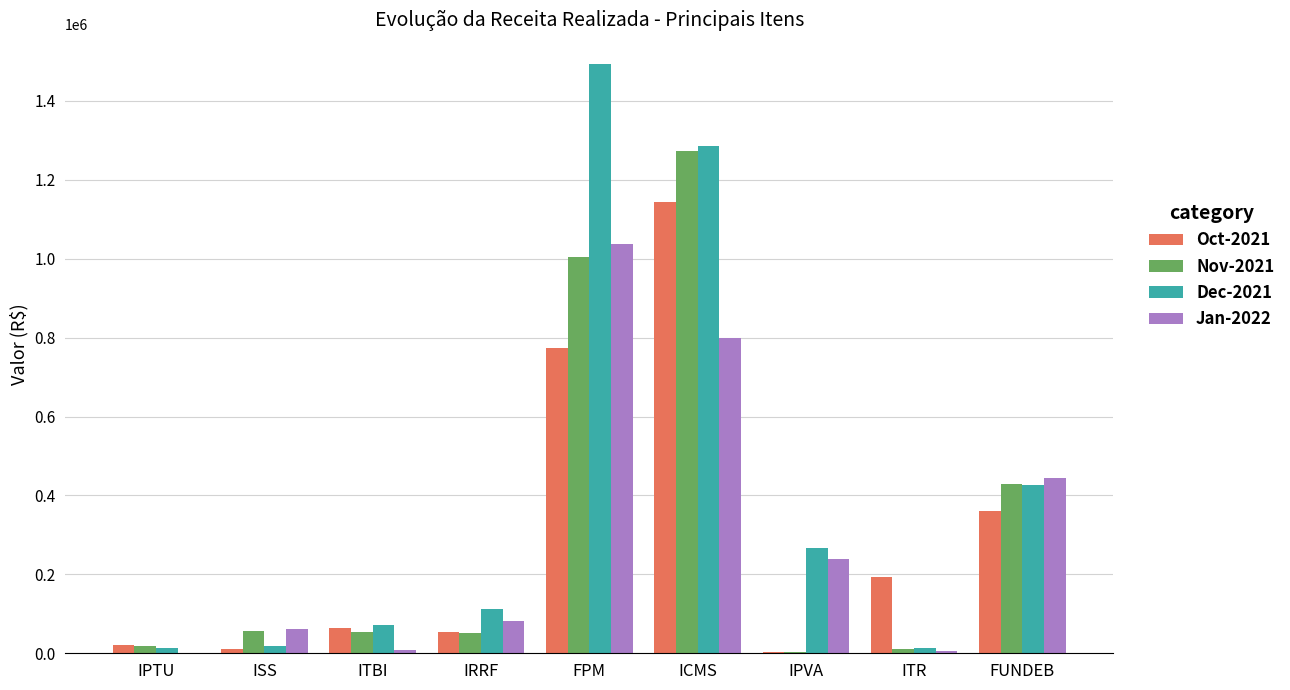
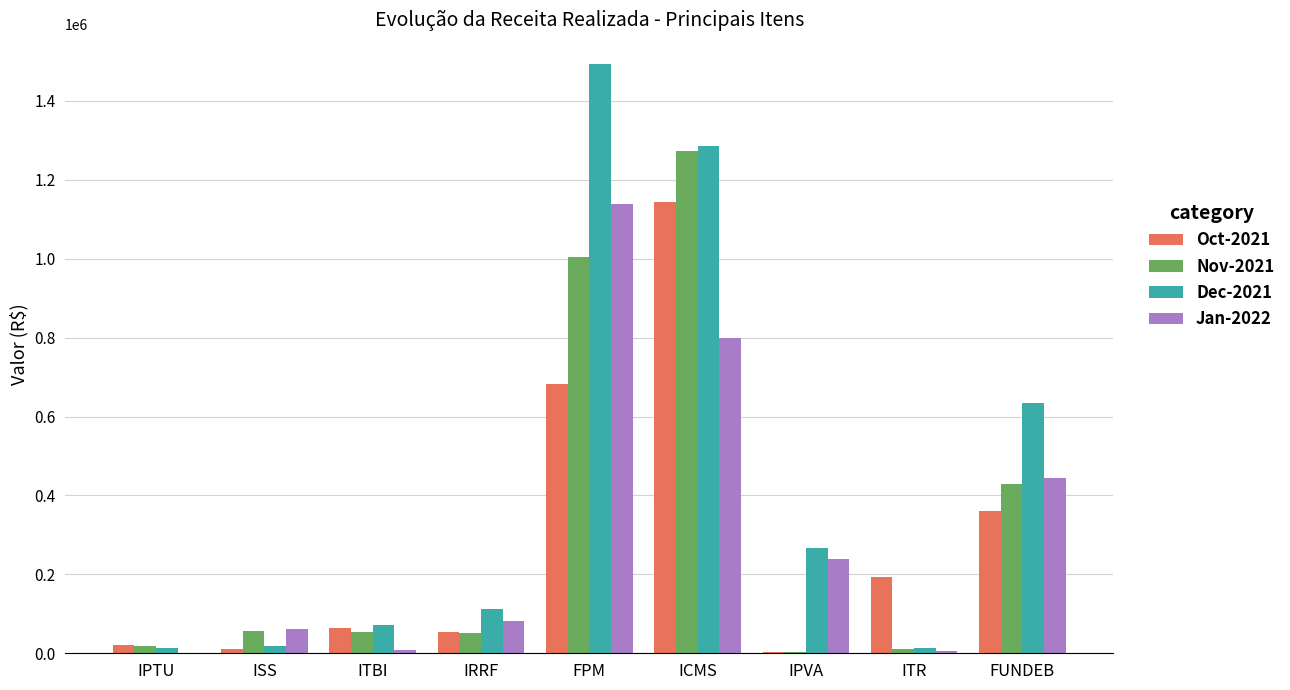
  {
    "Oct-2021": {
      "IPTU": 20000,
      "ISS": 10000,
      "ITBI": 70000,
      "IRRF": 50000,
-     "FPM": 770000,
+     "FPM": 680000,
      "ICMS": 1140000,
      "ITR": 190000,
      "FUNDEB": 360000
    },
    "Nov-2021": {
      "IPTU": 20000,
      "ISS": 60000,
      "ITBI": 50000,
      "IRRF": 50000,
      "FPM": 1000000,
      "ICMS": 1270000,
      "ITR": 10000,
      "FUNDEB": 430000
    },
    "Dec-2021": {
      "IPTU": 10000,
      "ISS": 20000,
      "ITBI": 70000,
      "IRRF": 110000,
      "FPM": 1490000,
      "ICMS": 1290000,
      "IPVA": 270000,
      "ITR": 10000,
-     "FUNDEB": 430000
+     "FUNDEB": 630000
    },
    "Jan-2022": {
      "ISS": 60000,
      "ITBI": 10000,
      "IRRF": 80000,
-     "FPM": 1040000,
+     "FPM": 1140000,
      "ICMS": 800000,
      "IPVA": 240000,
      "FUNDEB": 440000
    }
  }
